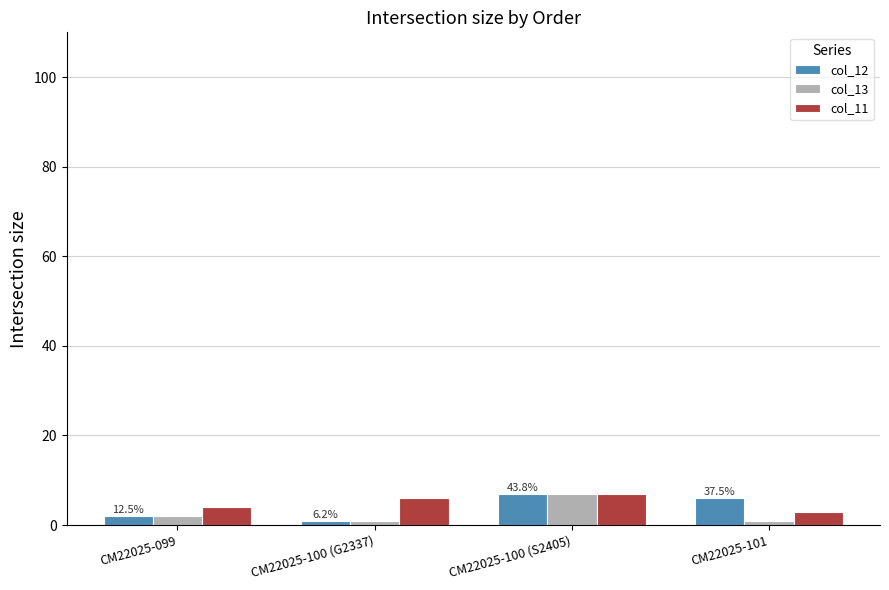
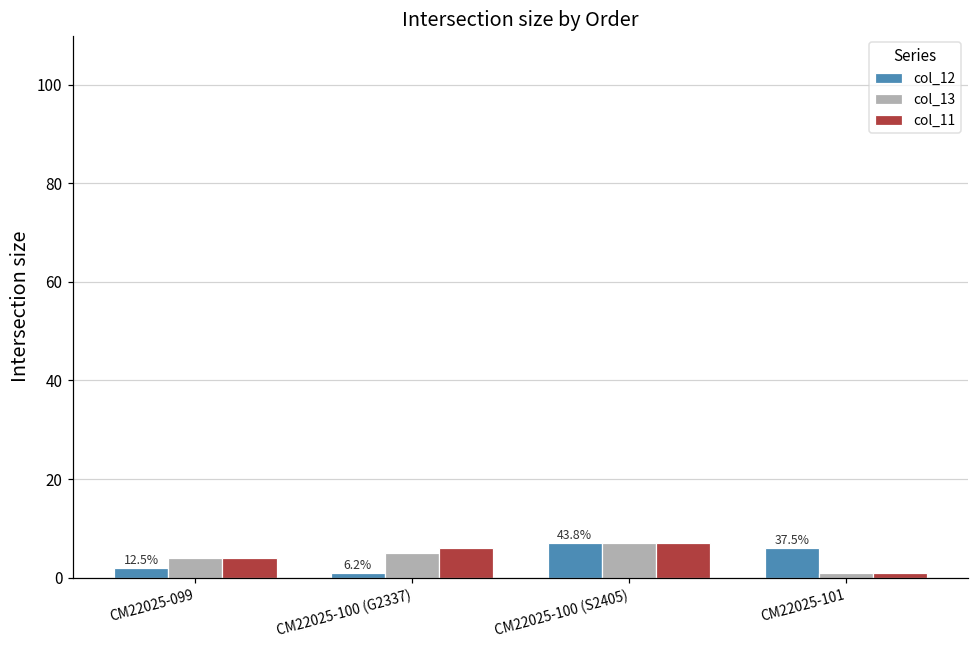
  {
    "col_13": {
-     "CM22025-099": 2,
-     "CM22025-100 (G2337)": 1,
+     "CM22025-099": 4,
+     "CM22025-100 (G2337)": 5,
      "CM22025-100 (S2405)": 7,
      "CM22025-101": 1
    },
    "col_11": {
      "CM22025-099": 4,
      "CM22025-100 (G2337)": 6,
      "CM22025-100 (S2405)": 7,
-     "CM22025-101": 3
+     "CM22025-101": 1
    }
  }
